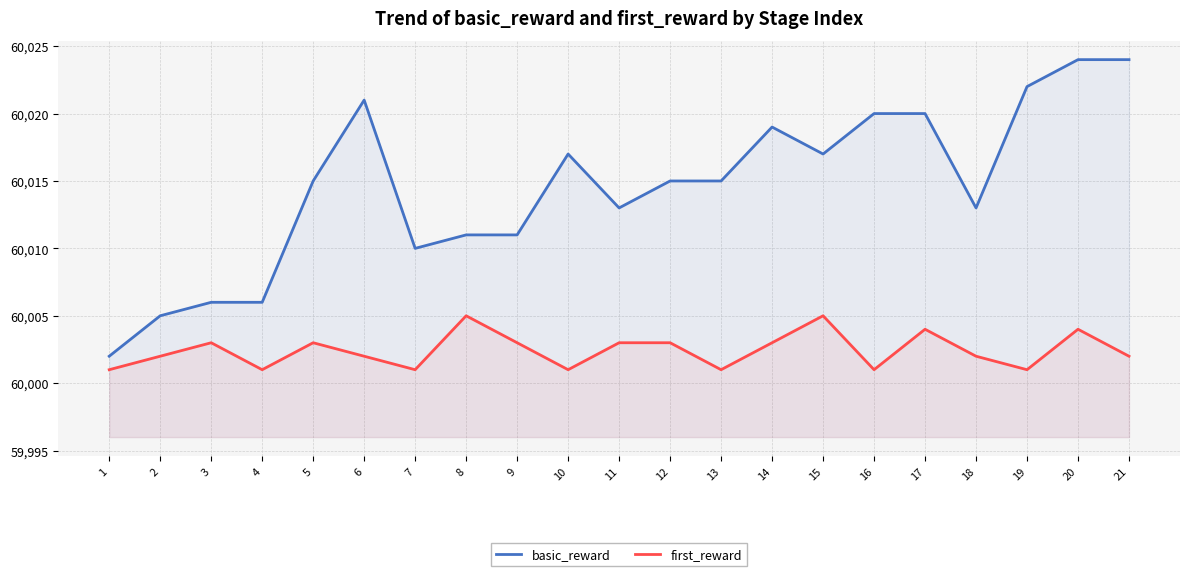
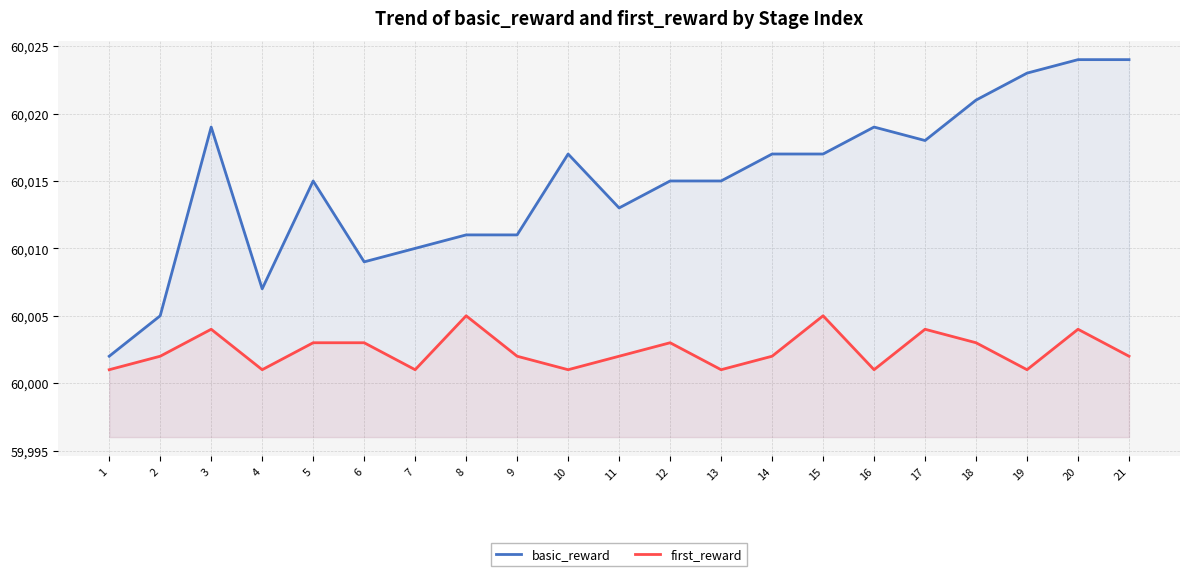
  {
    "basic_reward": {
      "1": "60,002",
      "2": "60,005",
-     "3": "60,006",
-     "4": "60,006",
+     "3": "60,019",
+     "4": "60,007",
      "5": "60,015",
-     "6": "60,021",
+     "6": "60,009",
      "7": "60,010",
      "8": "60,011",
      "9": "60,011",
      "10": "60,017",
      "11": "60,013",
      "12": "60,015",
      "13": "60,015",
-     "14": "60,019",
+     "14": "60,017",
      "15": "60,017",
-     "16": "60,020",
-     "17": "60,020",
-     "18": "60,013",
-     "19": "60,022",
+     "16": "60,019",
+     "17": "60,018",
+     "18": "60,021",
+     "19": "60,023",
      "20": "60,024",
      "21": "60,024"
    },
    "first_reward": {
      "1": "60,001",
      "2": "60,002",
-     "3": "60,003",
+     "3": "60,004",
      "4": "60,001",
      "5": "60,003",
-     "6": "60,002",
+     "6": "60,003",
      "7": "60,001",
      "8": "60,005",
-     "9": "60,003",
+     "9": "60,002",
      "10": "60,001",
-     "11": "60,003",
+     "11": "60,002",
      "12": "60,003",
      "13": "60,001",
-     "14": "60,003",
+     "14": "60,002",
      "15": "60,005",
      "16": "60,001",
      "17": "60,004",
-     "18": "60,002",
+     "18": "60,003",
      "19": "60,001",
      "20": "60,004",
      "21": "60,002"
    }
  }
